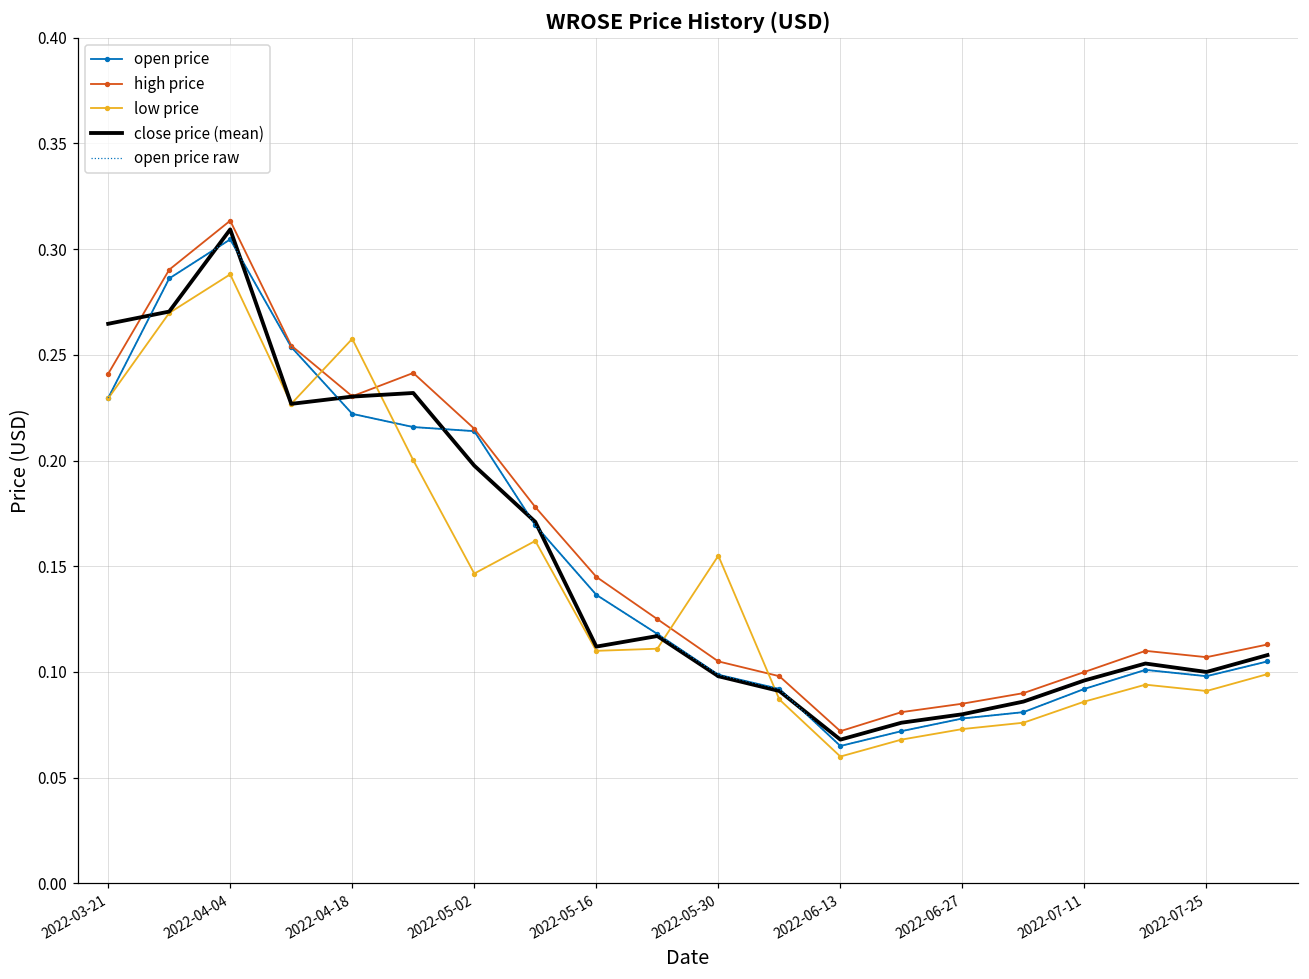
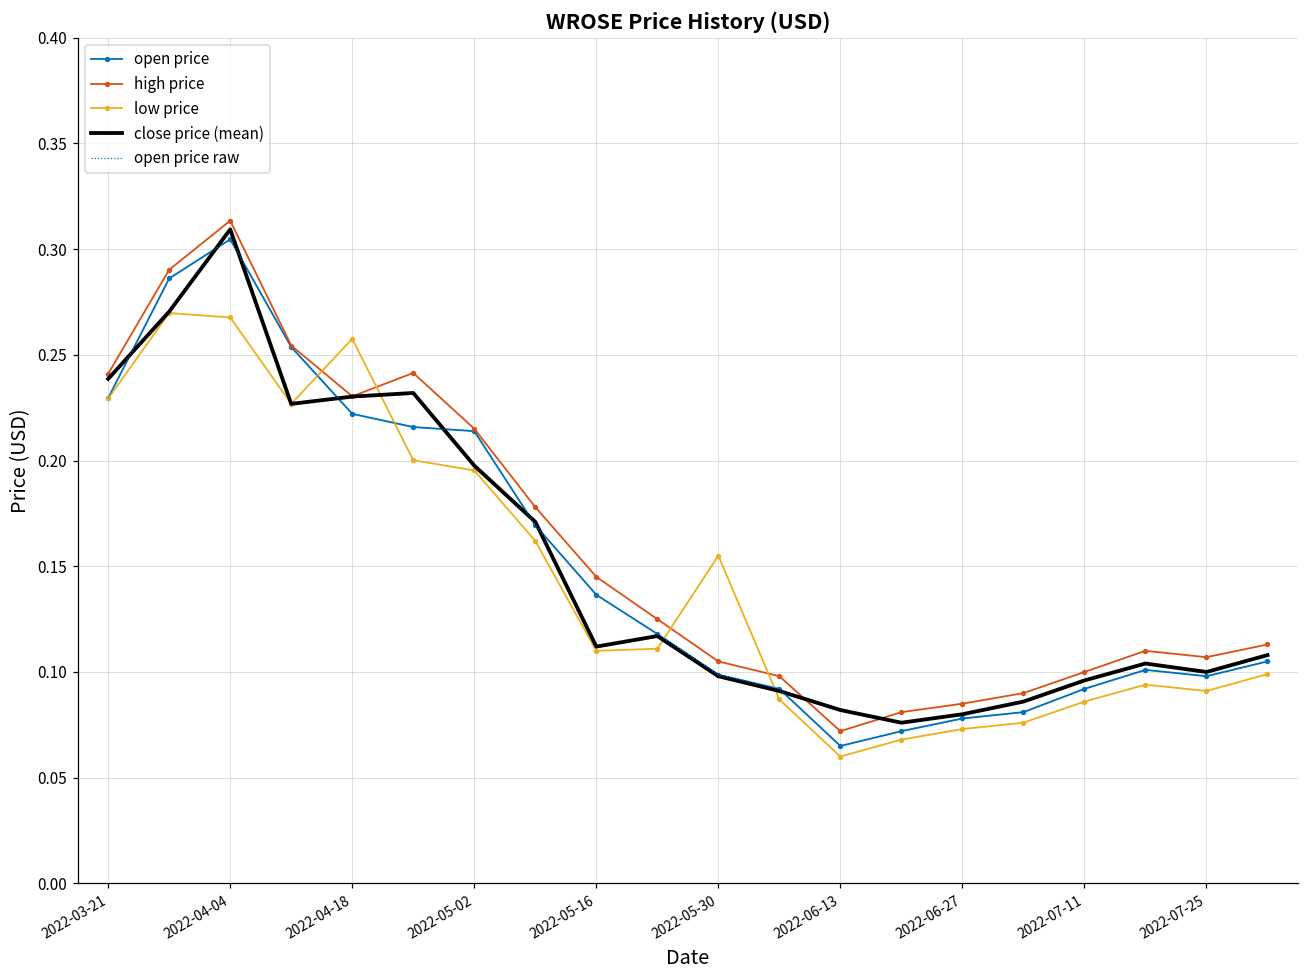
  {
    "open price raw": {
      "2022-04-04": 0.305,
      "2022-04-18": 0.222,
      "2022-05-16": 0.137,
      "2022-06-13": 0.065,
      "2022-06-27": 0.078,
      "2022-07-11": 0.092,
      "2022-07-25": 0.098
    },
    "high price": {
      "2022-03-21": 0.241,
      "2022-04-04": 0.313,
      "2022-05-16": 0.145,
      "2022-05-30": 0.105,
      "2022-06-13": 0.072,
      "2022-06-27": 0.085,
      "2022-07-11": 0.100,
      "2022-07-25": 0.107
    },
    "low price": {
-     "2022-04-04": 0.288,
+     "2022-04-04": 0.268,
      "2022-04-18": 0.258,
-     "2022-05-02": 0.147,
+     "2022-05-02": 0.195,
      "2022-05-16": 0.110,
      "2022-05-30": 0.155,
      "2022-06-13": 0.060,
      "2022-06-27": 0.073,
      "2022-07-11": 0.086,
      "2022-07-25": 0.091
    },
    "close price (mean)": {
-     "2022-03-21": 0.265,
+     "2022-03-21": 0.239,
      "2022-04-04": 0.309,
      "2022-05-02": 0.198,
      "2022-05-16": 0.112,
-     "2022-06-13": 0.068,
+     "2022-06-13": 0.082,
      "2022-06-27": 0.080,
      "2022-07-11": 0.096,
      "2022-07-25": 0.100
    }
  }
